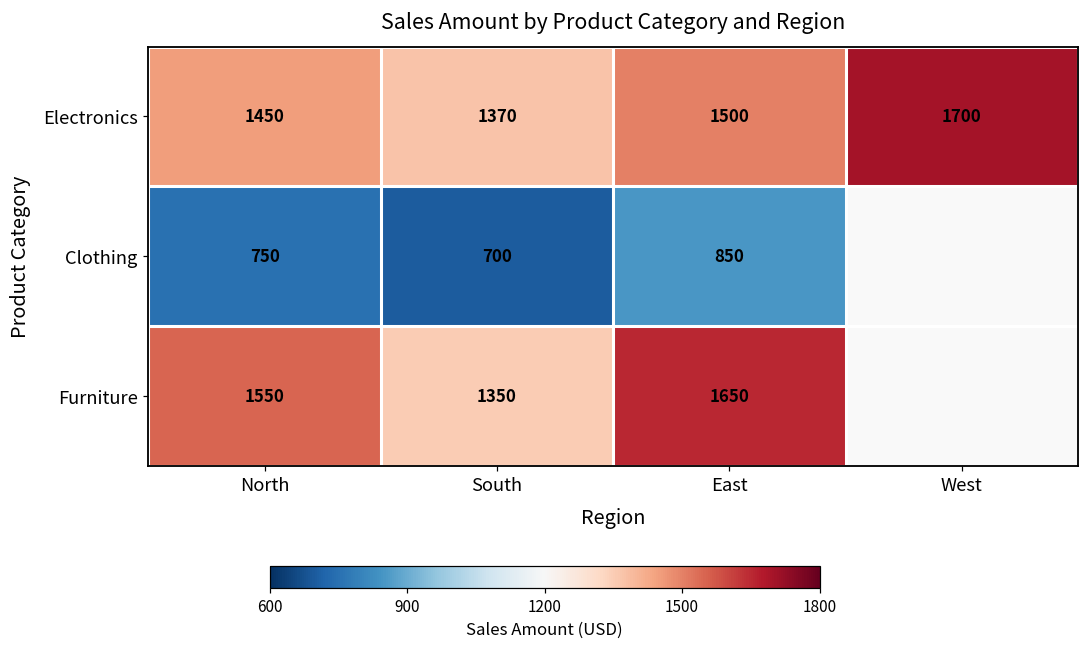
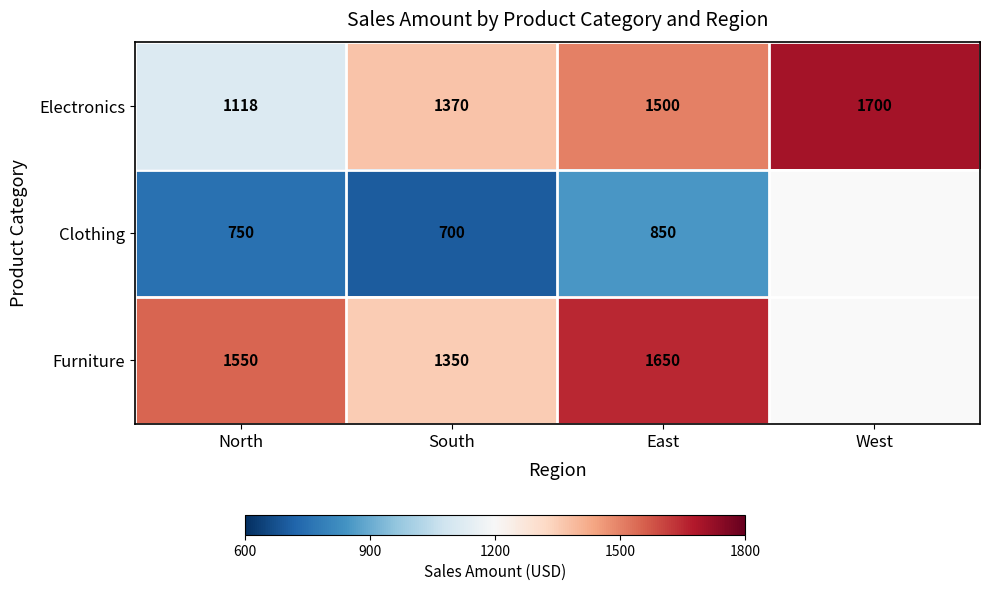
  {
    "Electronics": {
-     "North": 1450,
+     "North": 1118,
      "South": 1370,
      "East": 1500,
      "West": 1700
    },
    "Clothing": {
      "North": 750,
      "South": 700,
      "East": 850
    },
    "Furniture": {
      "North": 1550,
      "South": 1350,
      "East": 1650
    }
  }
